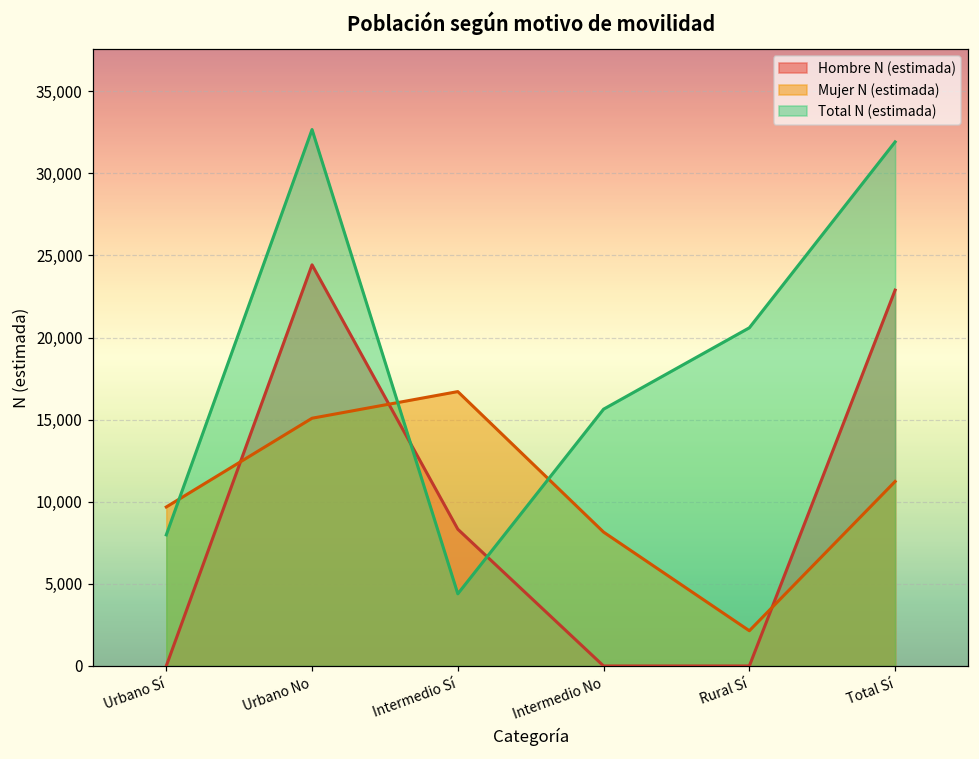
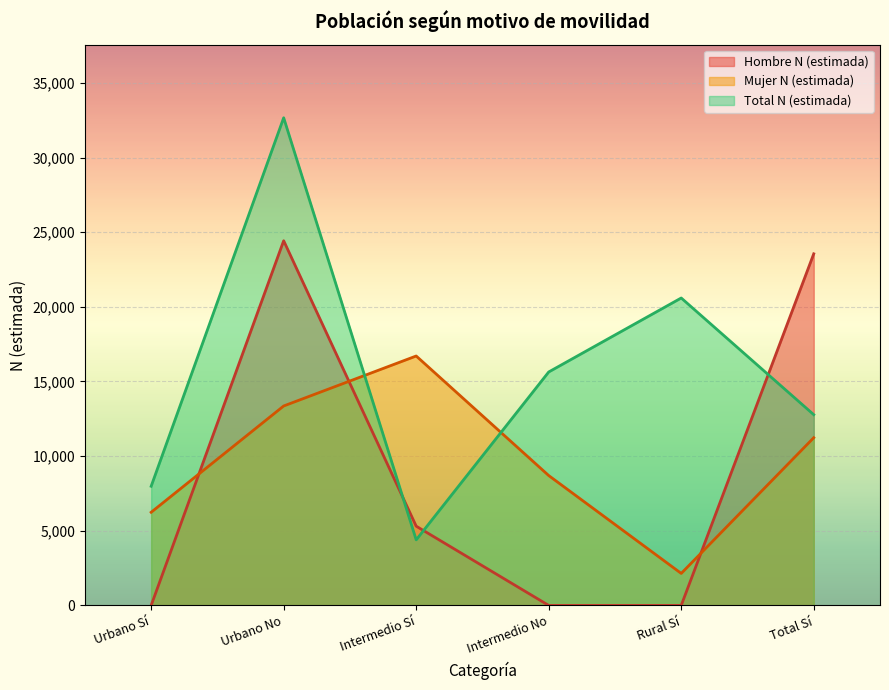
  {
    "Hombre N (estimada)": {
      "Urbano Sí": "0",
      "Urbano No": "24,400",
-     "Intermedio Sí": "8,300",
+     "Intermedio Sí": "5,300",
      "Intermedio No": "0",
      "Rural Sí": "0",
-     "Total Sí": "22,900"
+     "Total Sí": "23,600"
    },
    "Mujer N (estimada)": {
-     "Urbano Sí": "9,700",
-     "Urbano No": "15,100",
+     "Urbano Sí": "6,200",
+     "Urbano No": "13,400",
      "Intermedio Sí": "16,700",
-     "Intermedio No": "8,200",
+     "Intermedio No": "8,700",
      "Rural Sí": "2,100",
      "Total Sí": "11,200"
    },
    "Total N (estimada)": {
      "Urbano Sí": "8,000",
      "Urbano No": "32,700",
      "Intermedio Sí": "4,400",
      "Intermedio No": "15,600",
      "Rural Sí": "20,600",
-     "Total Sí": "31,900"
+     "Total Sí": "12,800"
    }
  }
